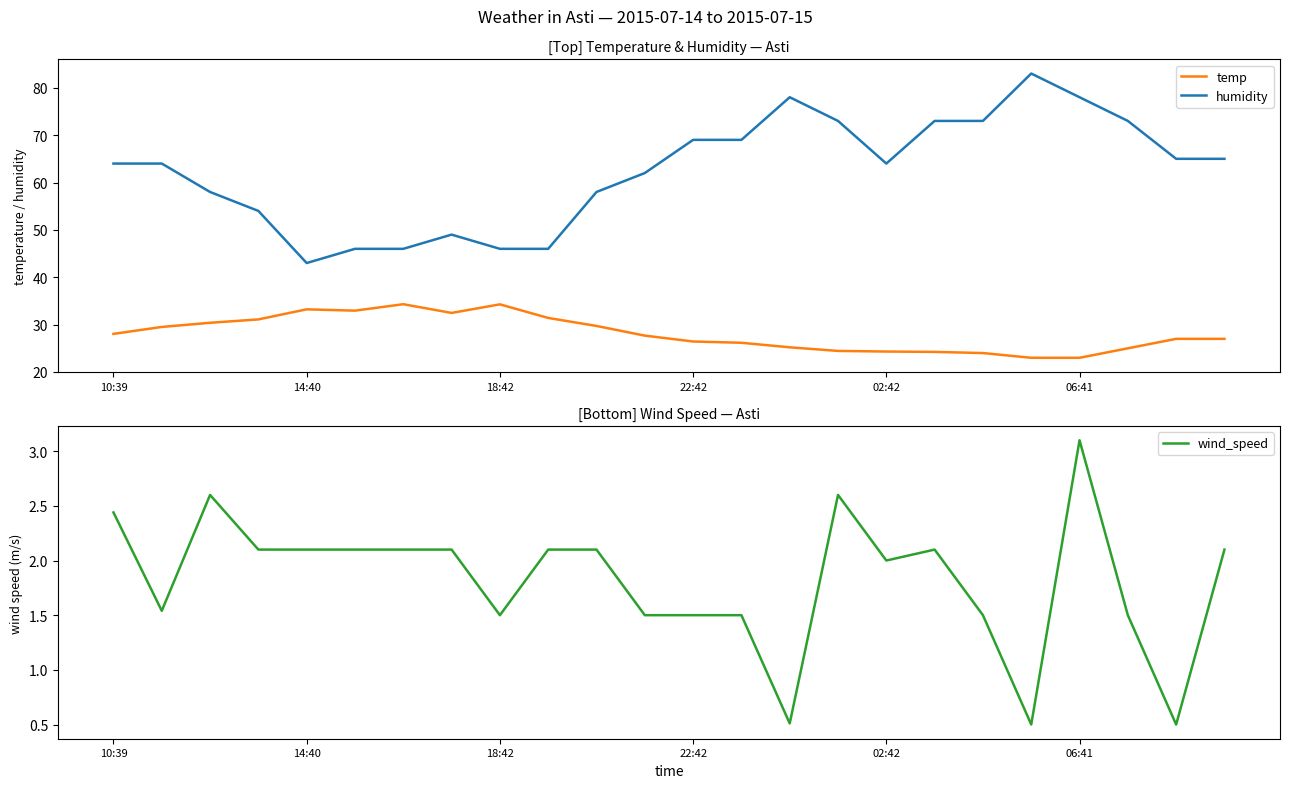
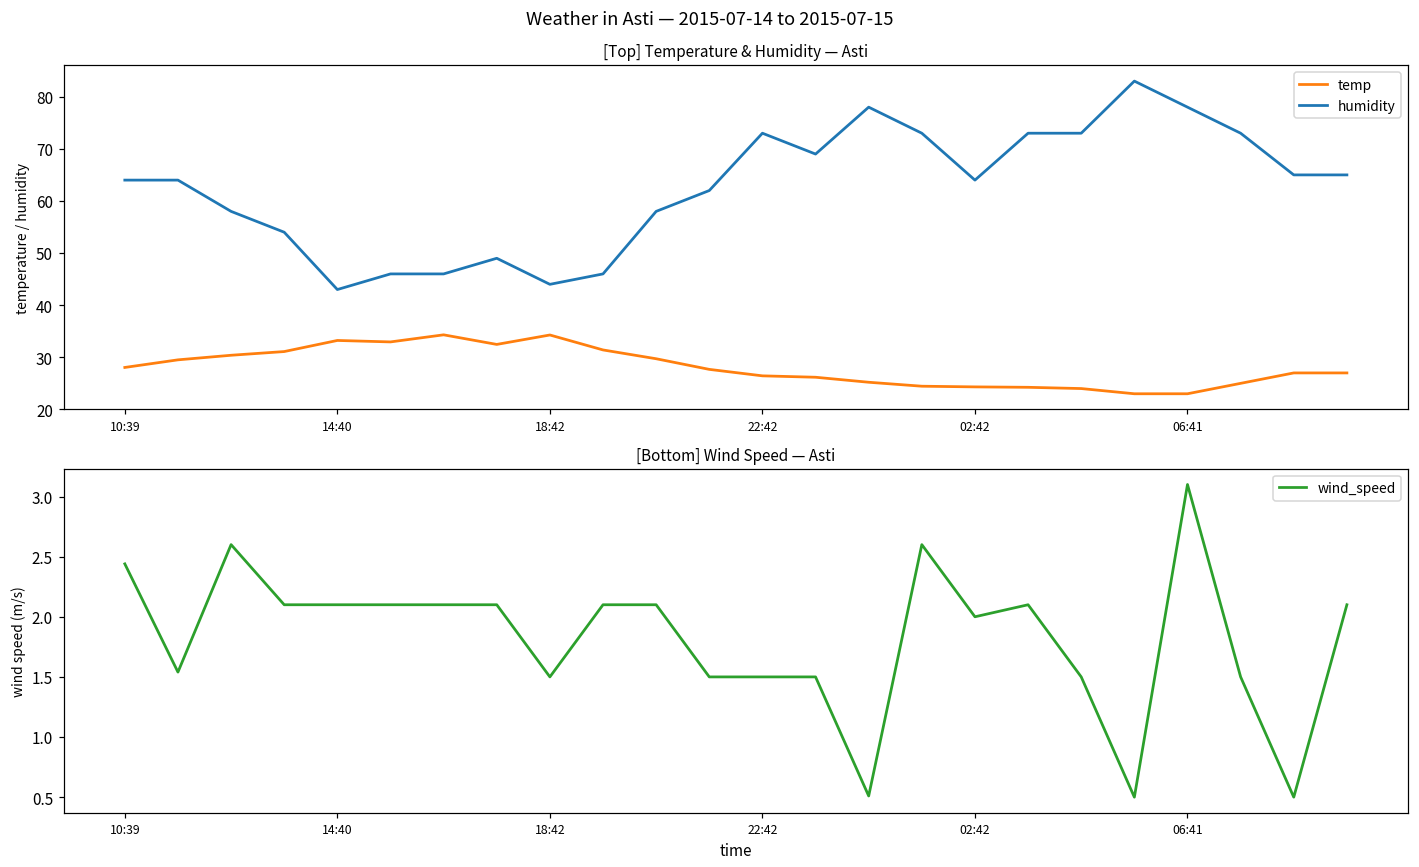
  {
    "[Top] Temperature & Humidity — Asti": {
      "temp": {
        "10:39": 28,
        "14:40": 33,
        "18:42": 34,
        "22:42": 26,
        "02:42": 24,
        "06:41": 23
      },
      "humidity": {
        "10:39": 64,
        "14:40": 43,
-       "18:42": 46,
-       "22:42": 69,
+       "18:42": 44,
+       "22:42": 73,
        "02:42": 64,
        "06:41": 78
      }
    },
    "[Bottom] Wind Speed — Asti": {
      "10:39": 2.44,
      "14:40": 2.10,
      "18:42": 1.50,
      "22:42": 1.50,
      "02:42": 2.00,
      "06:41": 3.10
    }
  }
